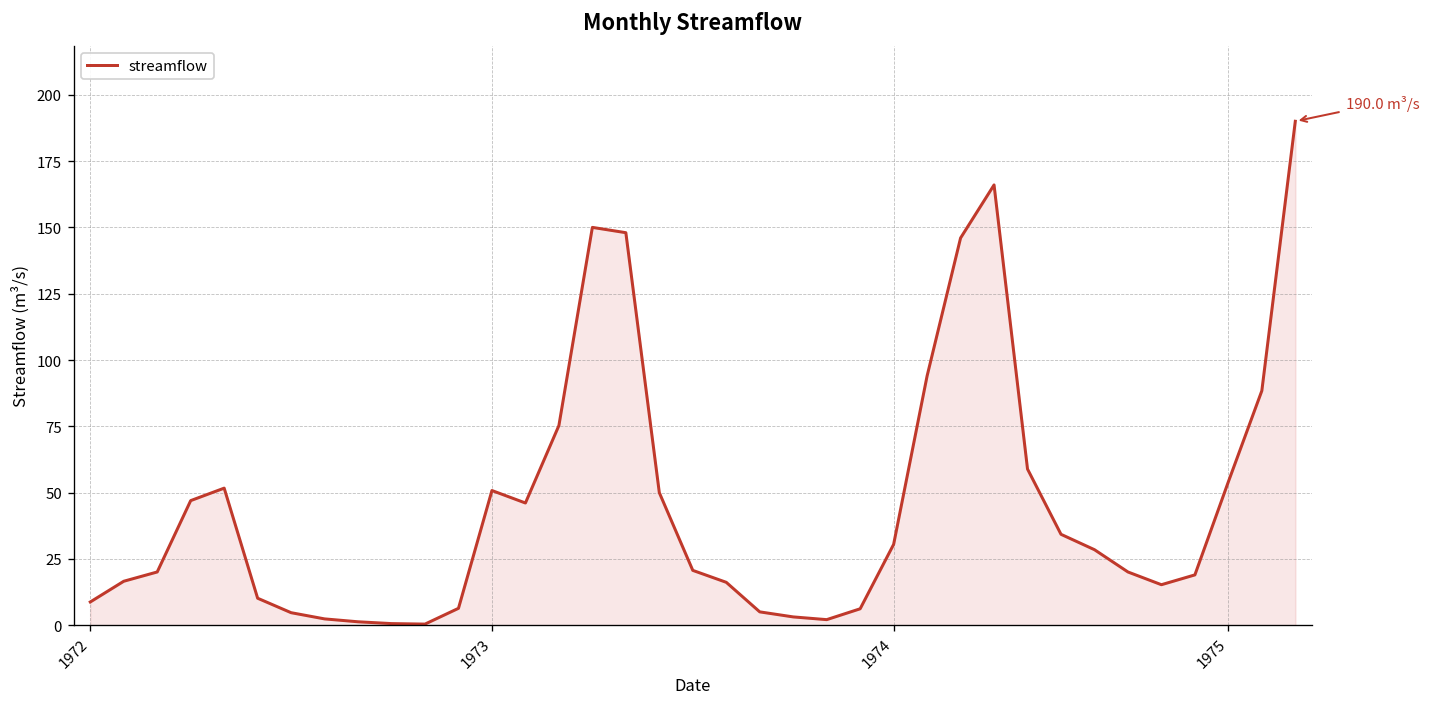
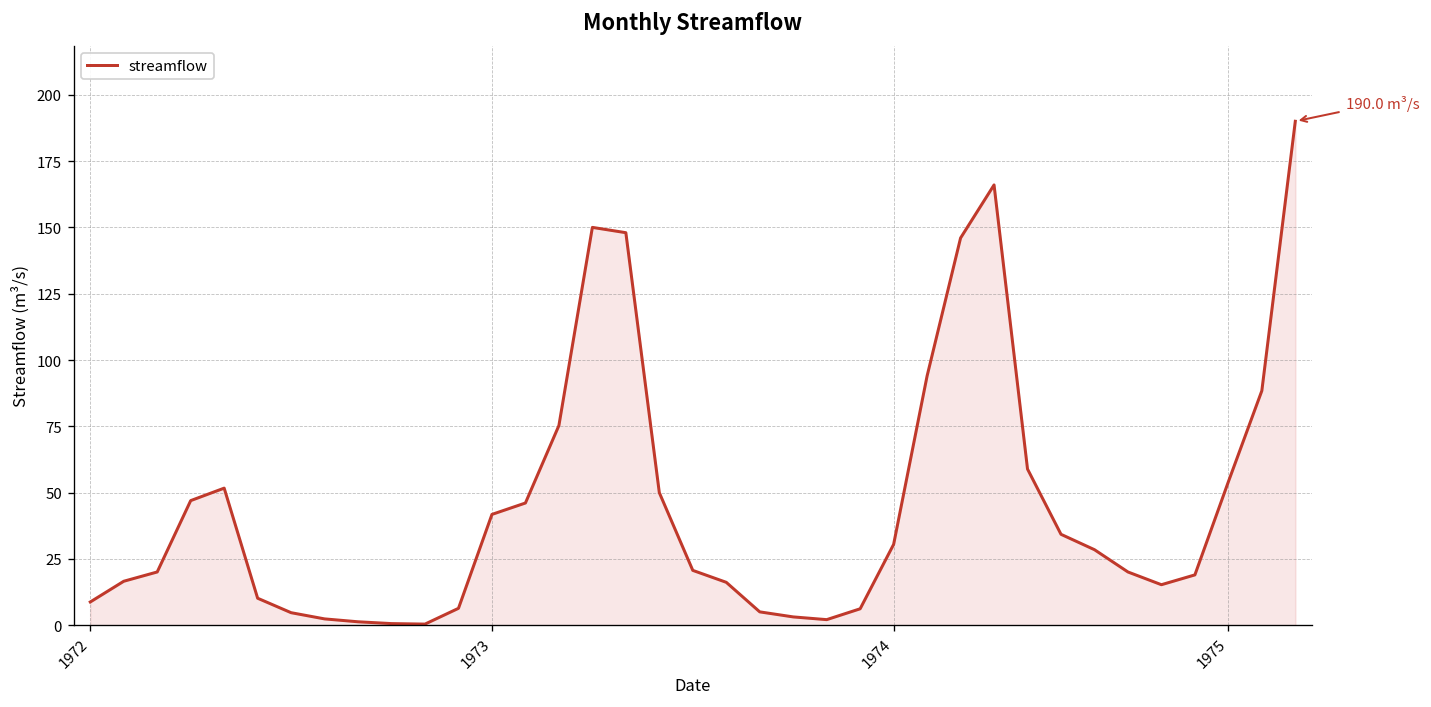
  {
    "1972": 9,
-   "1973": 51,
+   "1973": 42,
    "1974": 31,
    "1975": 54
  }
